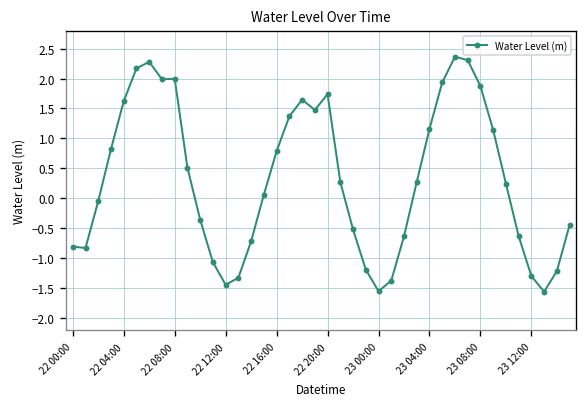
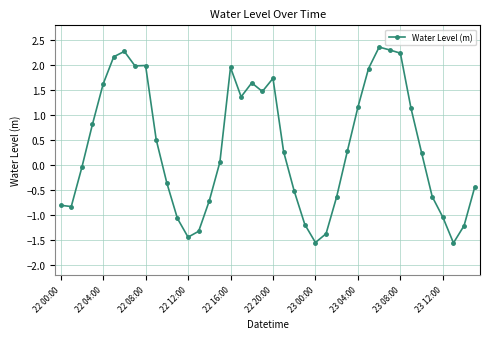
  {
    "22 00:00": -0.8,
    "22 04:00": 1.6,
    "22 08:00": 2.0,
    "22 12:00": -1.4,
-   "22 16:00": 0.8,
+   "22 16:00": 2.0,
    "22 20:00": 1.7,
    "23 00:00": -1.6,
    "23 04:00": 1.2,
-   "23 08:00": 1.9,
-   "23 12:00": -1.3
+   "23 08:00": 2.2,
+   "23 12:00": -1.0
  }
